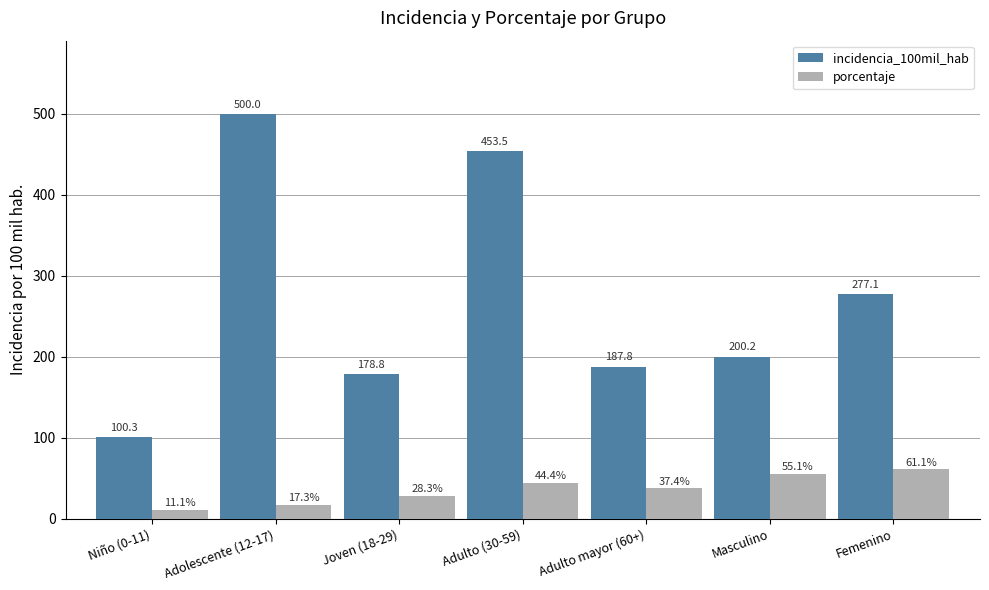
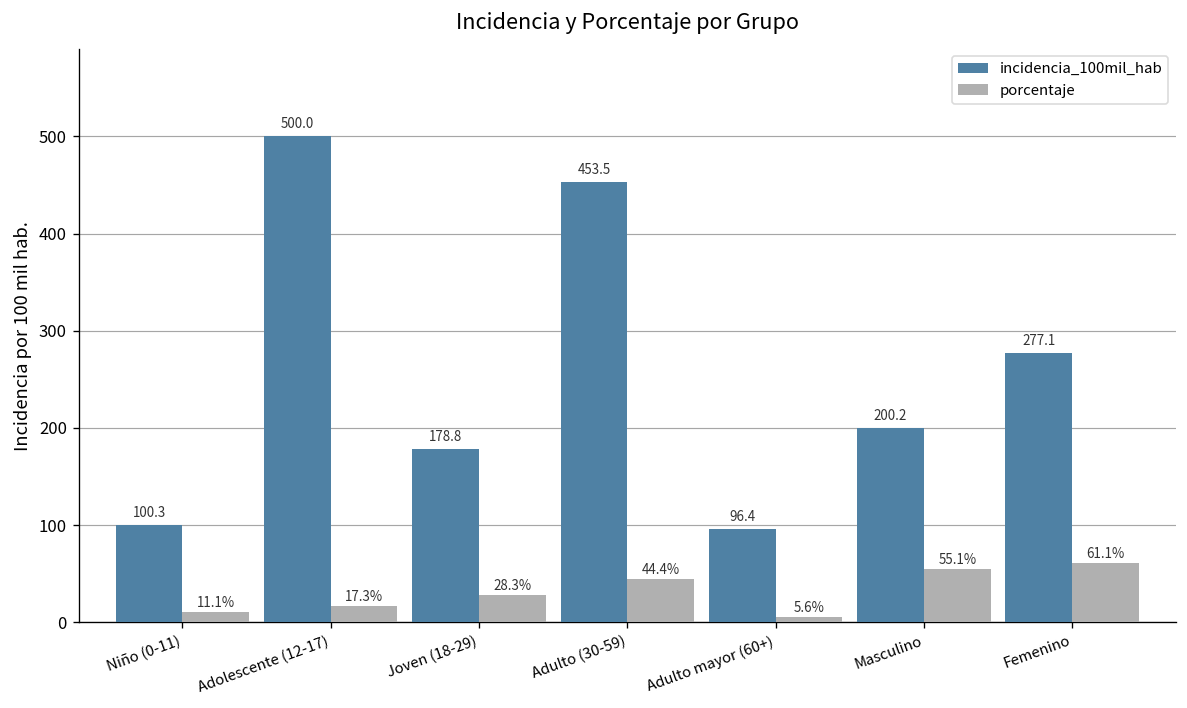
  {
    "incidencia_100mil_hab": {
      "Niño (0-11)": "100.3",
      "Adolescente (12-17)": "500.0",
      "Joven (18-29)": "178.8",
      "Adulto (30-59)": "453.5",
-     "Adulto mayor (60+)": "187.8",
+     "Adulto mayor (60+)": "96.4",
      "Masculino": "200.2",
      "Femenino": "277.1"
    },
    "porcentaje": {
      "Niño (0-11)": "11.1%",
      "Adolescente (12-17)": "17.3%",
      "Joven (18-29)": "28.3%",
      "Adulto (30-59)": "44.4%",
-     "Adulto mayor (60+)": "37.4%",
+     "Adulto mayor (60+)": "5.6%",
      "Masculino": "55.1%",
      "Femenino": "61.1%"
    }
  }
